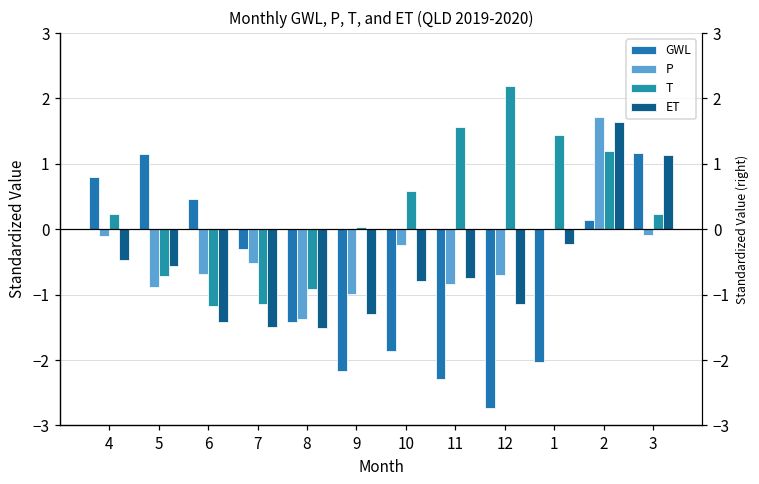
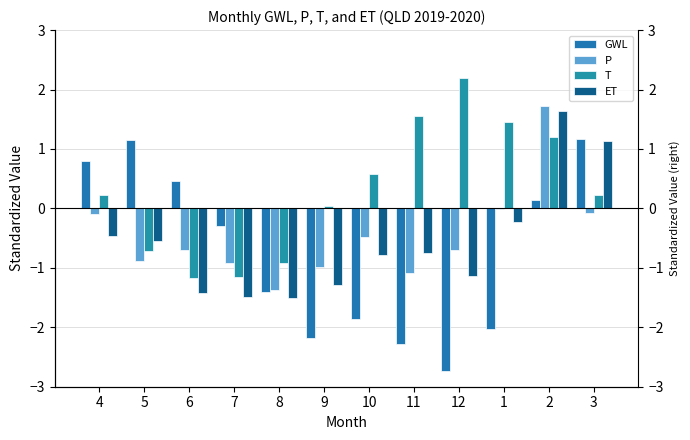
  {
    "P": {
      "4": -0.1,
      "5": -0.9,
      "6": -0.7,
-     "7": -0.5,
+     "7": -0.9,
      "8": -1.4,
      "9": -1.0,
-     "10": -0.2,
-     "11": -0.8,
+     "10": -0.5,
+     "11": -1.1,
      "12": -0.7,
      "2": 1.7,
      "3": -0.1
    }
  }
